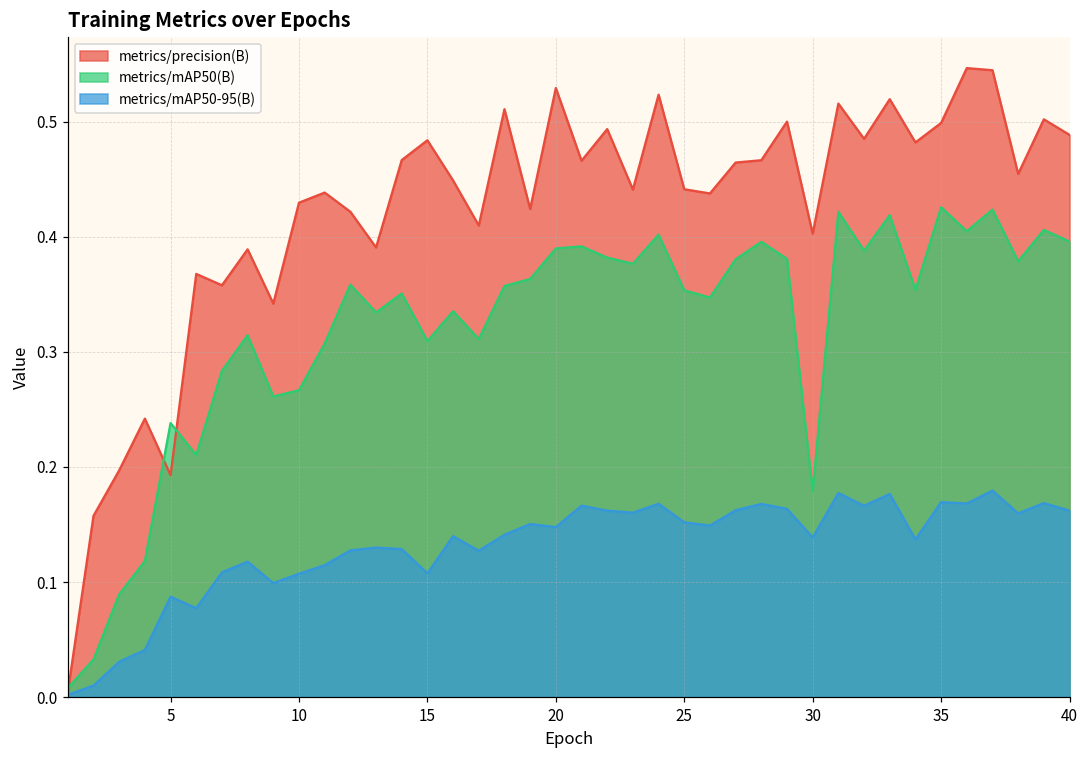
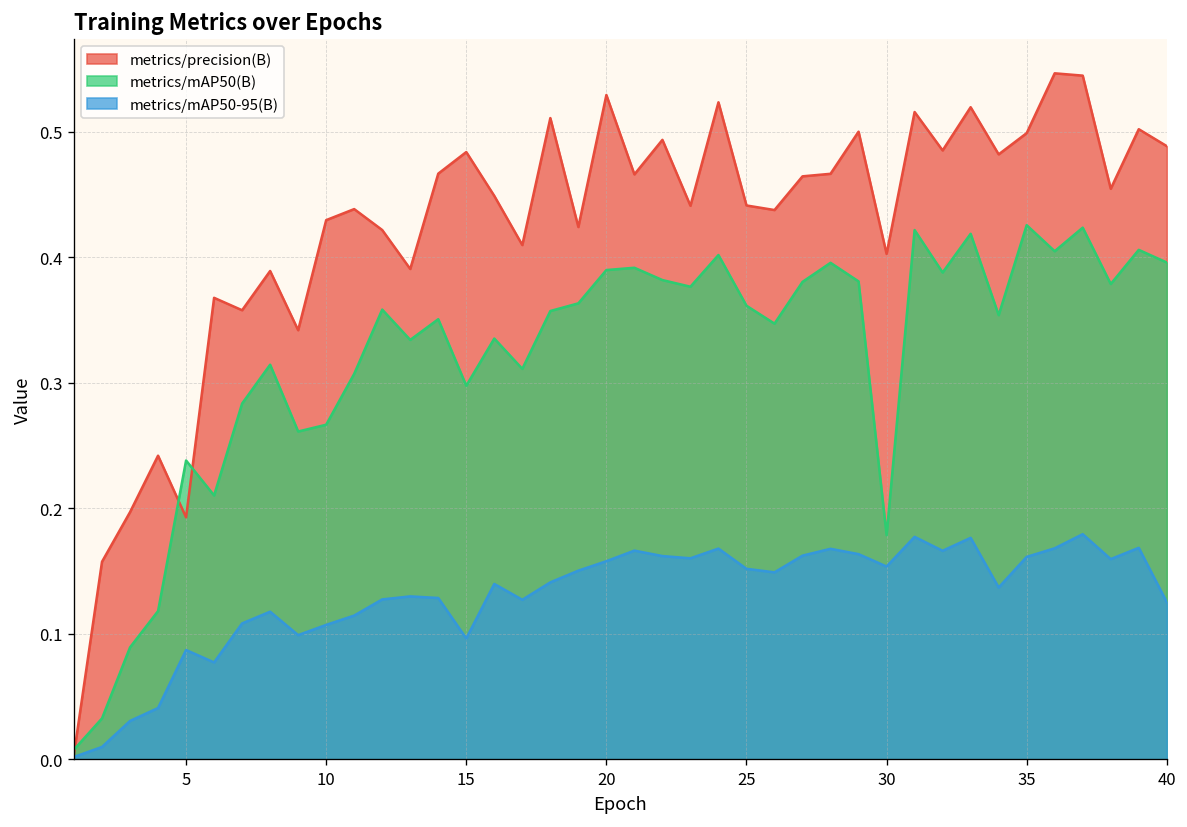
  {
    "metrics/precision(B)": {
      "5": 0.193,
      "10": 0.430,
      "15": 0.484,
      "20": 0.529,
      "25": 0.441,
      "30": 0.403,
      "35": 0.499,
      "40": 0.489
    },
    "metrics/mAP50(B)": {
      "5": 0.238,
      "10": 0.267,
-     "15": 0.309,
+     "15": 0.298,
      "20": 0.390,
-     "25": 0.354,
+     "25": 0.362,
      "30": 0.179,
      "35": 0.426,
      "40": 0.396
    },
    "metrics/mAP50-95(B)": {
      "5": 0.087,
      "10": 0.107,
-     "15": 0.108,
-     "20": 0.148,
+     "15": 0.096,
+     "20": 0.158,
      "25": 0.152,
-     "30": 0.139,
-     "35": 0.169,
-     "40": 0.162
+     "30": 0.154,
+     "35": 0.161,
+     "40": 0.125
    }
  }
